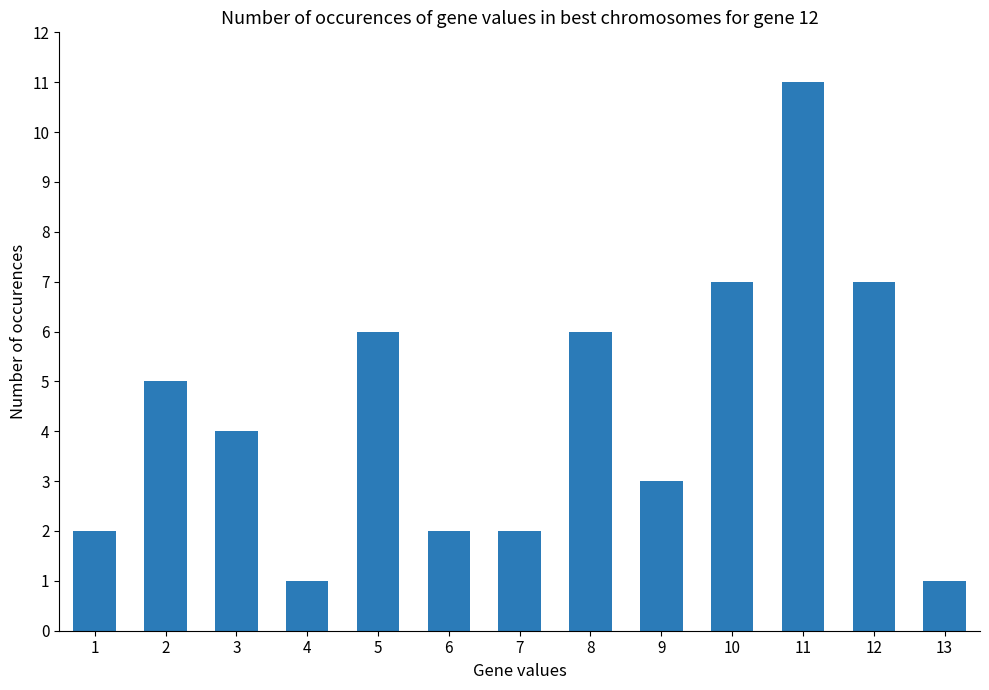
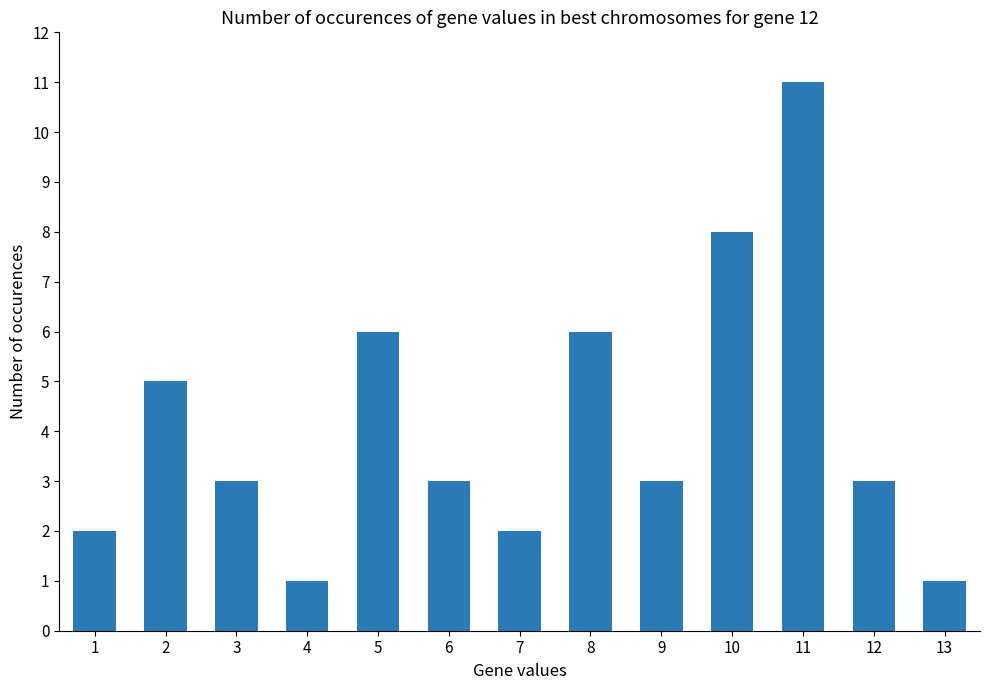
  {
    "1": 2,
    "2": 5,
-   "3": 4,
+   "3": 3,
    "4": 1,
    "5": 6,
-   "6": 2,
+   "6": 3,
    "7": 2,
    "8": 6,
    "9": 3,
-   "10": 7,
+   "10": 8,
    "11": 11,
-   "12": 7,
+   "12": 3,
    "13": 1
  }
